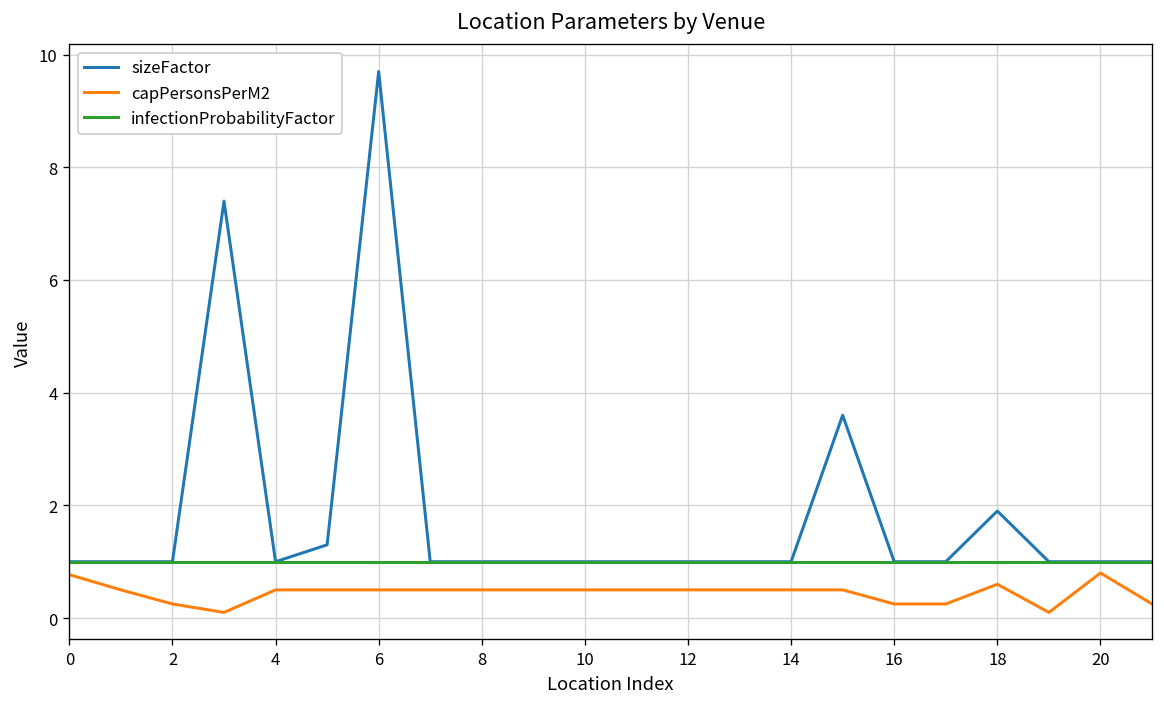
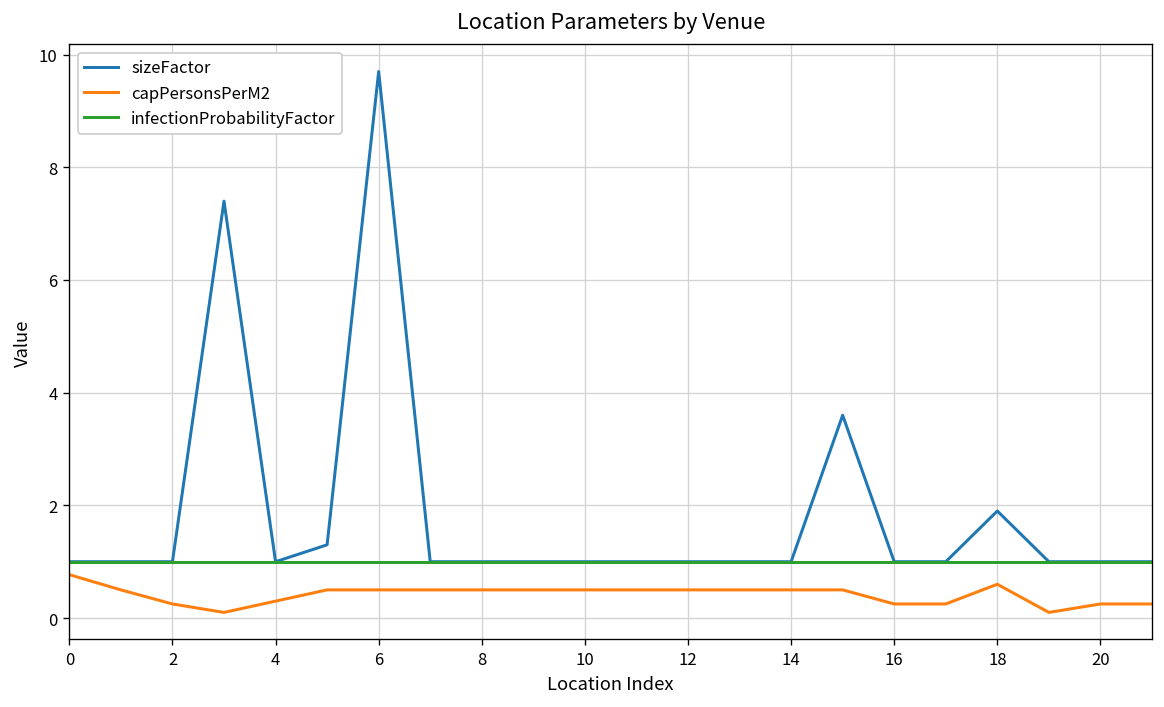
  {
    "sizeFactor": {
      "6": 9.7,
      "18": 1.9
    },
    "capPersonsPerM2": {
      "0": 0.8,
      "2": 0.3,
-     "4": 0.5,
+     "4": 0.3,
      "6": 0.5,
      "8": 0.5,
      "10": 0.5,
      "12": 0.5,
      "14": 0.5,
      "16": 0.3,
      "18": 0.6,
-     "20": 0.8
+     "20": 0.3
    },
    "infectionProbabilityFactor": {
      "6": 1.0,
      "18": 1.0
    }
  }
